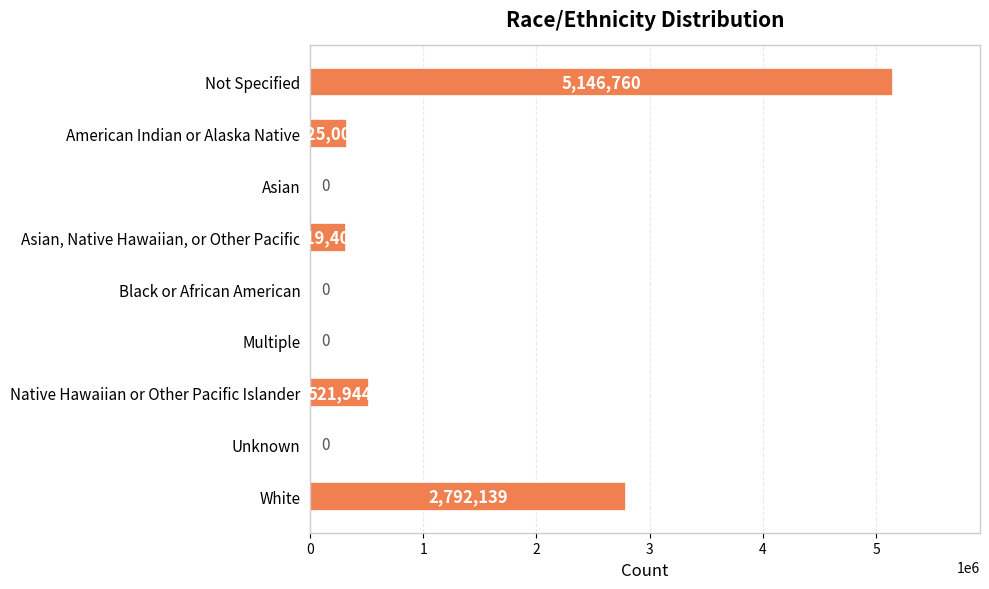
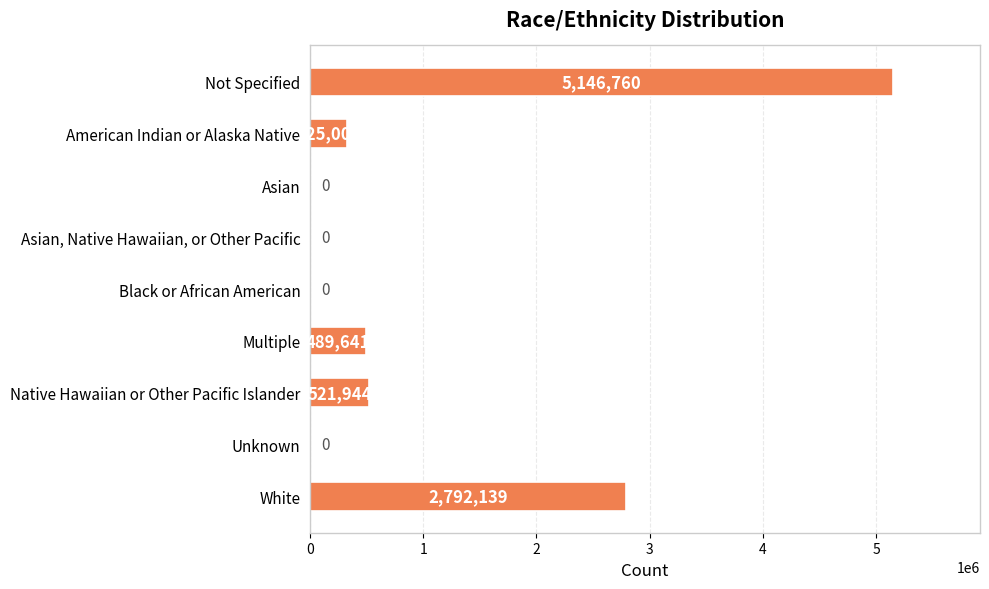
  {
    "Not Specified": "5,146,760",
    "Asian": "0",
-   "Asian, Native Hawaiian, or Other Pacific": "320000",
+   "Asian, Native Hawaiian, or Other Pacific": "0",
    "Black or African American": "0",
-   "Multiple": "0",
+   "Multiple": "489,641",
    "Native Hawaiian or Other Pacific Islander": "521,944",
    "Unknown": "0",
    "White": "2,792,139"
  }
